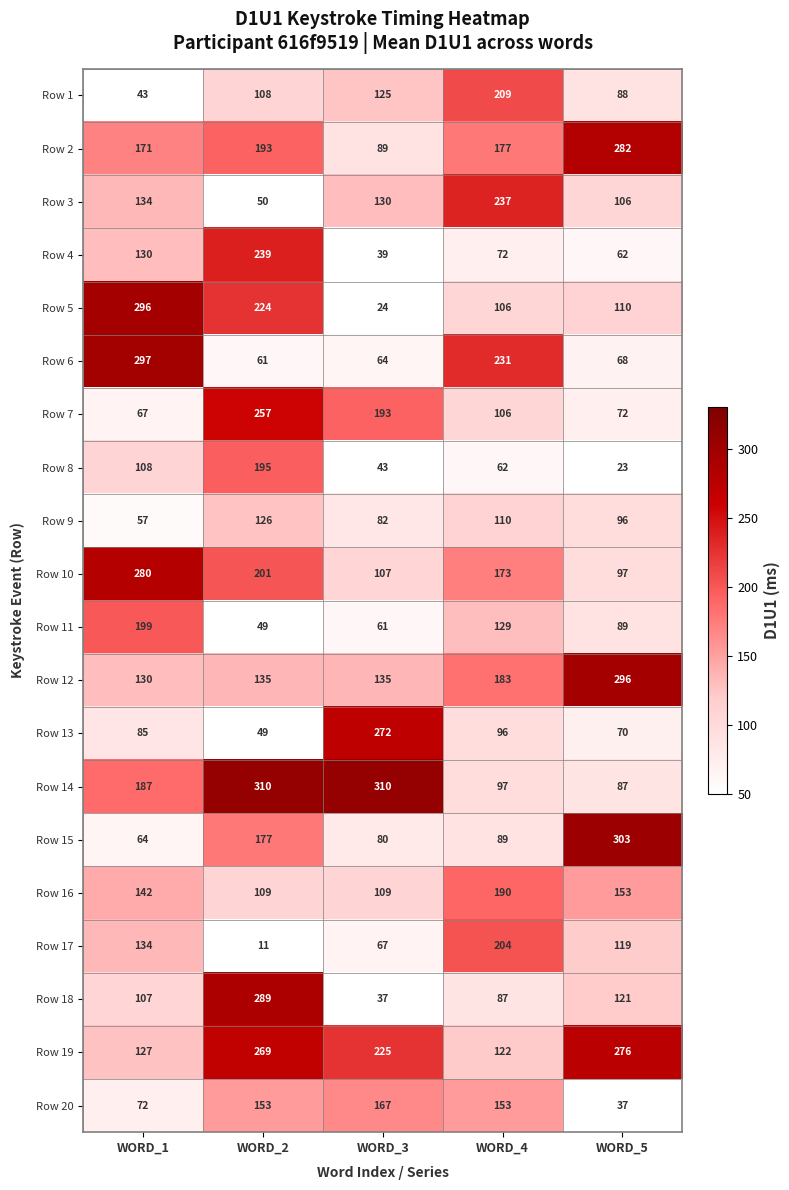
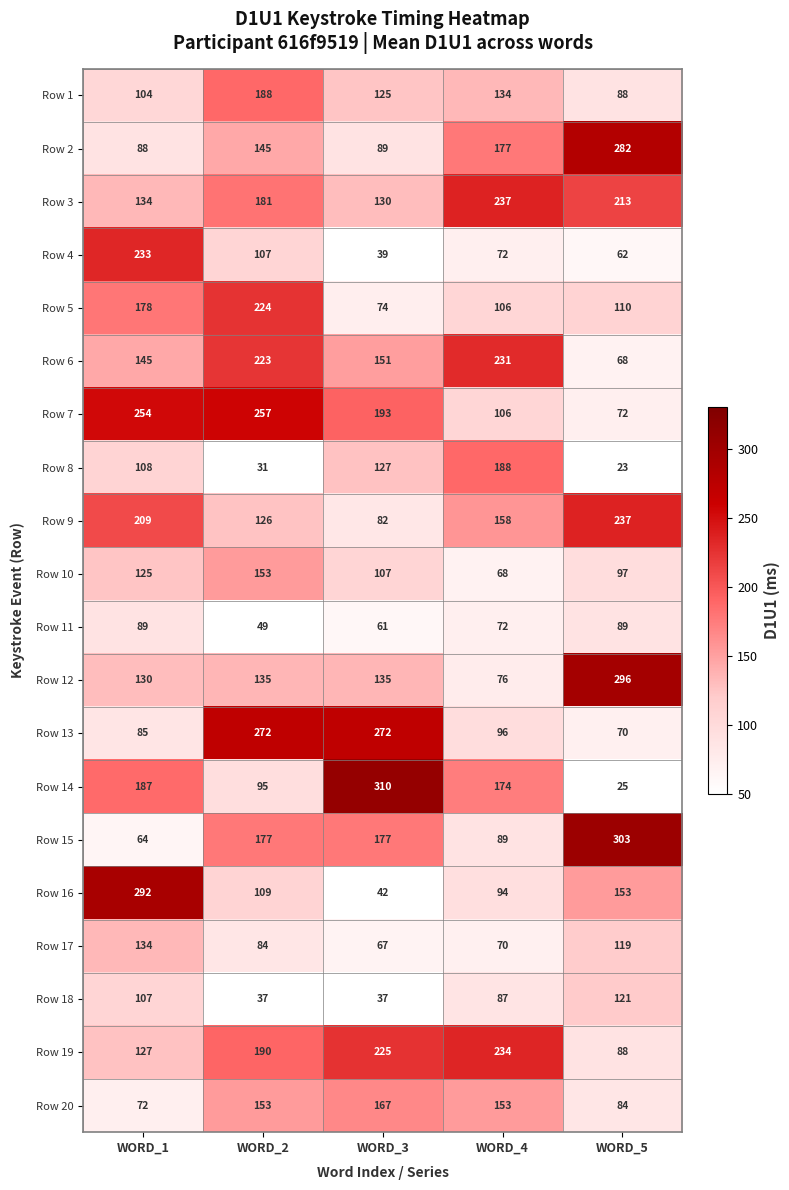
  {
    "Row 1": {
-     "WORD_1": 43,
-     "WORD_2": 108,
+     "WORD_1": 104,
+     "WORD_2": 188,
      "WORD_3": 125,
-     "WORD_4": 209,
+     "WORD_4": 134,
      "WORD_5": 88
    },
    "Row 2": {
-     "WORD_1": 171,
-     "WORD_2": 193,
+     "WORD_1": 88,
+     "WORD_2": 145,
      "WORD_3": 89,
      "WORD_4": 177,
      "WORD_5": 282
    },
    "Row 3": {
      "WORD_1": 134,
-     "WORD_2": 50,
+     "WORD_2": 181,
      "WORD_3": 130,
      "WORD_4": 237,
-     "WORD_5": 106
+     "WORD_5": 213
    },
    "Row 4": {
-     "WORD_1": 130,
-     "WORD_2": 239,
+     "WORD_1": 233,
+     "WORD_2": 107,
      "WORD_3": 39,
      "WORD_4": 72,
      "WORD_5": 62
    },
    "Row 5": {
-     "WORD_1": 296,
+     "WORD_1": 178,
      "WORD_2": 224,
-     "WORD_3": 24,
+     "WORD_3": 74,
      "WORD_4": 106,
      "WORD_5": 110
    },
    "Row 6": {
-     "WORD_1": 297,
-     "WORD_2": 61,
-     "WORD_3": 64,
+     "WORD_1": 145,
+     "WORD_2": 223,
+     "WORD_3": 151,
      "WORD_4": 231,
      "WORD_5": 68
    },
    "Row 7": {
-     "WORD_1": 67,
+     "WORD_1": 254,
      "WORD_2": 257,
      "WORD_3": 193,
      "WORD_4": 106,
      "WORD_5": 72
    },
    "Row 8": {
      "WORD_1": 108,
-     "WORD_2": 195,
-     "WORD_3": 43,
-     "WORD_4": 62,
+     "WORD_2": 31,
+     "WORD_3": 127,
+     "WORD_4": 188,
      "WORD_5": 23
    },
    "Row 9": {
-     "WORD_1": 57,
+     "WORD_1": 209,
      "WORD_2": 126,
      "WORD_3": 82,
-     "WORD_4": 110,
-     "WORD_5": 96
+     "WORD_4": 158,
+     "WORD_5": 237
    },
    "Row 10": {
-     "WORD_1": 280,
-     "WORD_2": 201,
+     "WORD_1": 125,
+     "WORD_2": 153,
      "WORD_3": 107,
-     "WORD_4": 173,
+     "WORD_4": 68,
      "WORD_5": 97
    },
    "Row 11": {
-     "WORD_1": 199,
+     "WORD_1": 89,
      "WORD_2": 49,
      "WORD_3": 61,
-     "WORD_4": 129,
+     "WORD_4": 72,
      "WORD_5": 89
    },
    "Row 12": {
      "WORD_1": 130,
      "WORD_2": 135,
      "WORD_3": 135,
-     "WORD_4": 183,
+     "WORD_4": 76,
      "WORD_5": 296
    },
    "Row 13": {
      "WORD_1": 85,
-     "WORD_2": 49,
+     "WORD_2": 272,
      "WORD_3": 272,
      "WORD_4": 96,
      "WORD_5": 70
    },
    "Row 14": {
      "WORD_1": 187,
-     "WORD_2": 310,
+     "WORD_2": 95,
      "WORD_3": 310,
-     "WORD_4": 97,
-     "WORD_5": 87
+     "WORD_4": 174,
+     "WORD_5": 25
    },
    "Row 15": {
      "WORD_1": 64,
      "WORD_2": 177,
-     "WORD_3": 80,
+     "WORD_3": 177,
      "WORD_4": 89,
      "WORD_5": 303
    },
    "Row 16": {
-     "WORD_1": 142,
+     "WORD_1": 292,
      "WORD_2": 109,
-     "WORD_3": 109,
-     "WORD_4": 190,
+     "WORD_3": 42,
+     "WORD_4": 94,
      "WORD_5": 153
    },
    "Row 17": {
      "WORD_1": 134,
-     "WORD_2": 11,
+     "WORD_2": 84,
      "WORD_3": 67,
-     "WORD_4": 204,
+     "WORD_4": 70,
      "WORD_5": 119
    },
    "Row 18": {
      "WORD_1": 107,
-     "WORD_2": 289,
+     "WORD_2": 37,
      "WORD_3": 37,
      "WORD_4": 87,
      "WORD_5": 121
    },
    "Row 19": {
      "WORD_1": 127,
-     "WORD_2": 269,
+     "WORD_2": 190,
      "WORD_3": 225,
-     "WORD_4": 122,
-     "WORD_5": 276
+     "WORD_4": 234,
+     "WORD_5": 88
    },
    "Row 20": {
      "WORD_1": 72,
      "WORD_2": 153,
      "WORD_3": 167,
      "WORD_4": 153,
-     "WORD_5": 37
+     "WORD_5": 84
    }
  }
